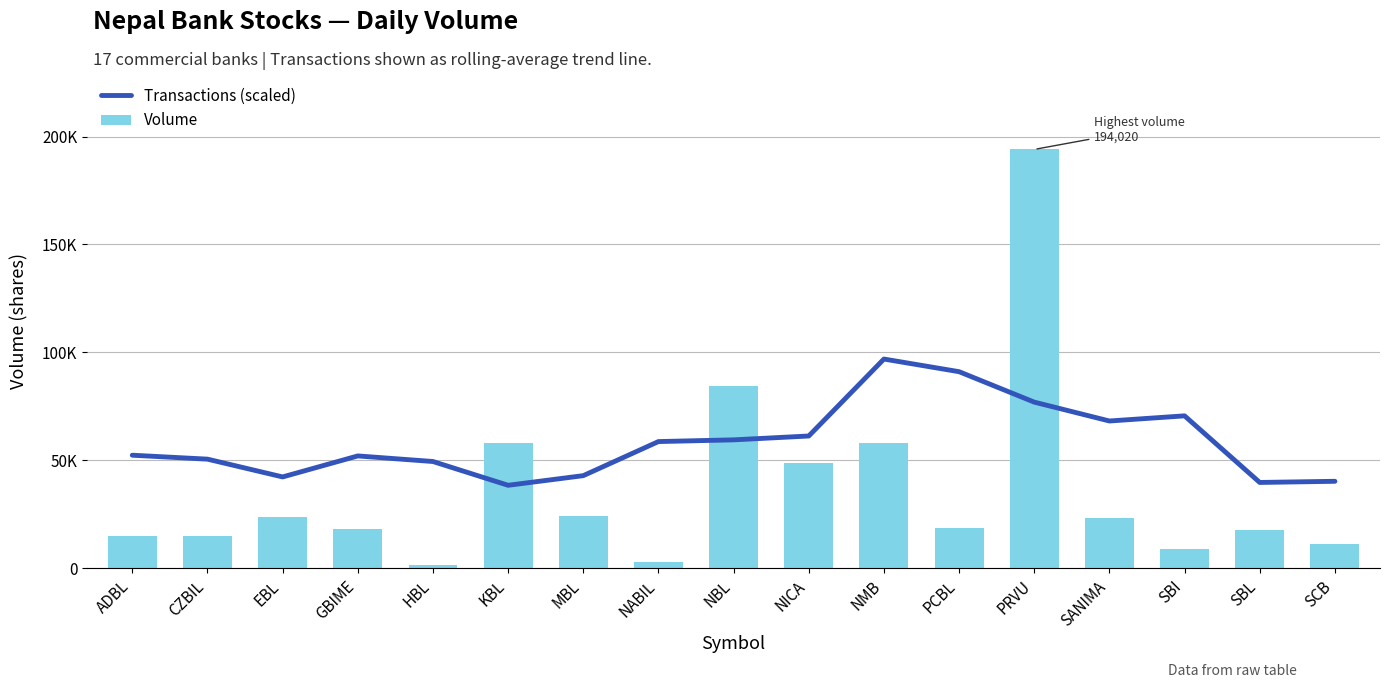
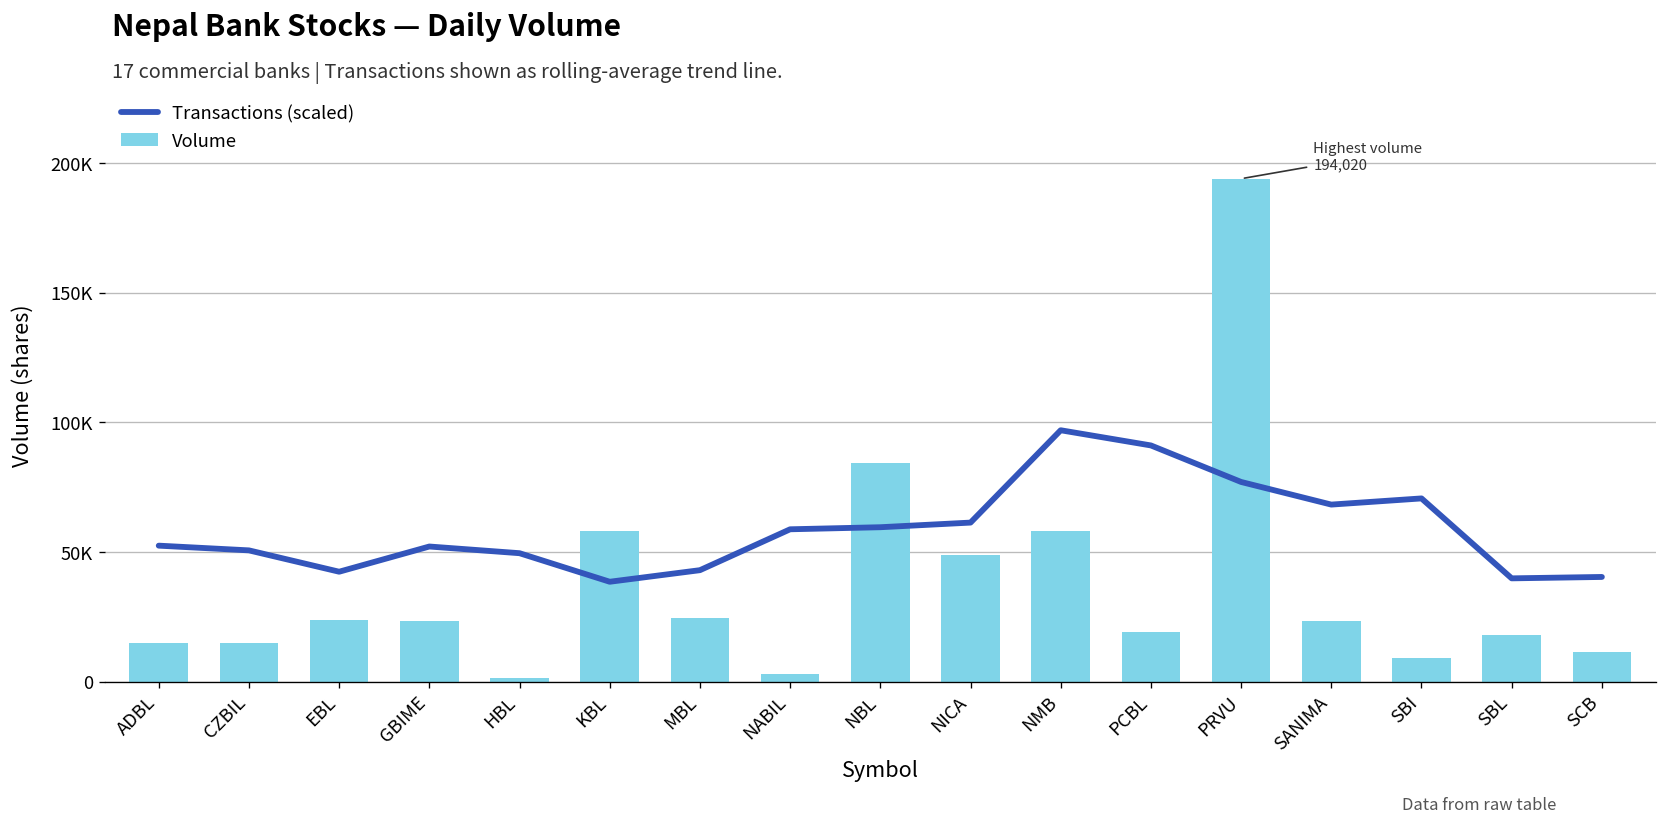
  {
    "Transactions (scaled)": {
      "ADBL": 52000,
      "CZBIL": 51000,
      "EBL": 42000,
      "GBIME": 52000,
      "HBL": 50000,
      "KBL": 39000,
      "MBL": 43000,
      "NABIL": 59000,
      "NBL": 60000,
      "NICA": 61000,
      "NMB": 97000,
      "PCBL": 91000,
      "PRVU": 77000,
      "SANIMA": 68000,
      "SBI": 71000,
      "SBL": 40000,
      "SCB": 40000
    },
    "Volume": {
      "ADBL": 15000,
      "CZBIL": 15000,
      "EBL": 24000,
-     "GBIME": 18000,
+     "GBIME": 23000,
      "HBL": 1000,
      "KBL": 58000,
      "MBL": 24000,
      "NABIL": 3000,
      "NBL": 84000,
      "NICA": 49000,
      "NMB": 58000,
      "PCBL": 19000,
      "SANIMA": 23000,
      "SBI": 9000,
      "SBL": 18000,
      "SCB": 11000
    }
  }
